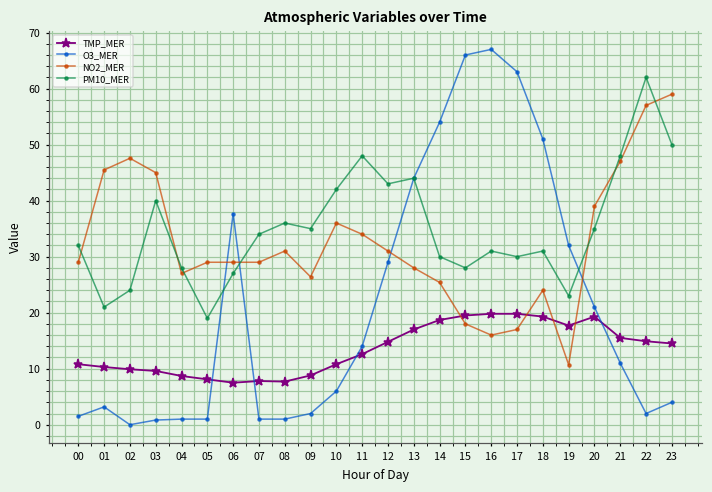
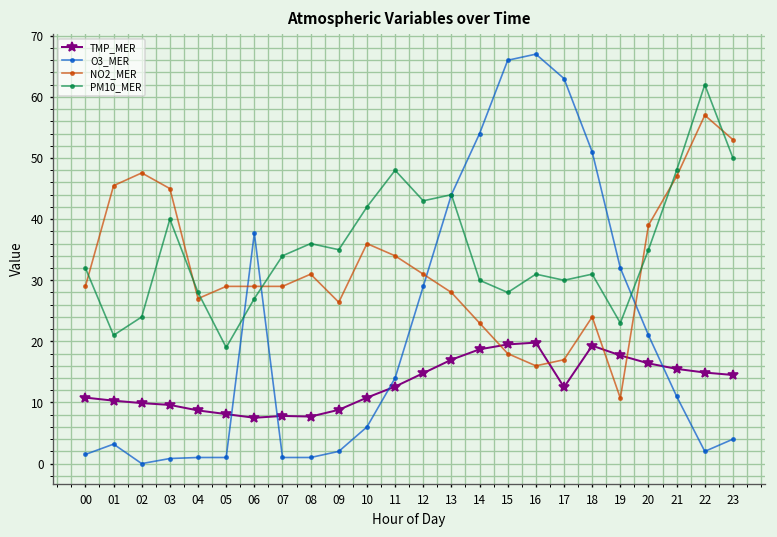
  {
    "TMP_MER": {
      "00": 11,
      "01": 10,
      "02": 10,
      "03": 10,
      "04": 9,
      "05": 8,
      "06": 8,
      "07": 8,
      "08": 8,
      "09": 9,
      "10": 11,
      "11": 13,
      "12": 15,
      "13": 17,
      "14": 19,
      "15": 20,
      "16": 20,
-     "17": 20,
+     "17": 13,
      "18": 19,
      "19": 18,
-     "20": 19,
+     "20": 16,
      "21": 16,
      "22": 15,
      "23": 15
    },
    "O3_MER": {
      "00": 2,
      "01": 3,
      "02": 0,
      "03": 1,
      "04": 1,
      "05": 1,
      "06": 38,
      "07": 1,
      "08": 1,
      "09": 2,
      "10": 6,
      "11": 14,
      "12": 29,
      "14": 54,
      "15": 66,
      "16": 67,
      "17": 63,
      "18": 51,
      "19": 32,
      "20": 21,
      "21": 11,
      "22": 2,
      "23": 4
    },
    "NO2_MER": {
      "00": 29,
      "01": 45,
      "02": 48,
      "03": 45,
      "04": 27,
      "05": 29,
      "06": 29,
      "07": 29,
      "08": 31,
      "09": 26,
      "10": 36,
      "11": 34,
      "12": 31,
      "13": 28,
-     "14": 25,
+     "14": 23,
      "15": 18,
      "16": 16,
      "17": 17,
      "18": 24,
      "19": 11,
      "20": 39,
      "21": 47,
      "22": 57,
-     "23": 59
+     "23": 53
    },
    "PM10_MER": {
      "00": 32,
      "01": 21,
      "02": 24,
      "03": 40,
      "04": 28,
      "05": 19,
      "06": 27,
      "07": 34,
      "08": 36,
      "09": 35,
      "10": 42,
      "11": 48,
      "12": 43,
      "14": 30,
      "15": 28,
      "16": 31,
      "17": 30,
      "18": 31,
      "19": 23,
      "20": 35,
      "21": 48,
      "22": 62,
      "23": 50
    }
  }
